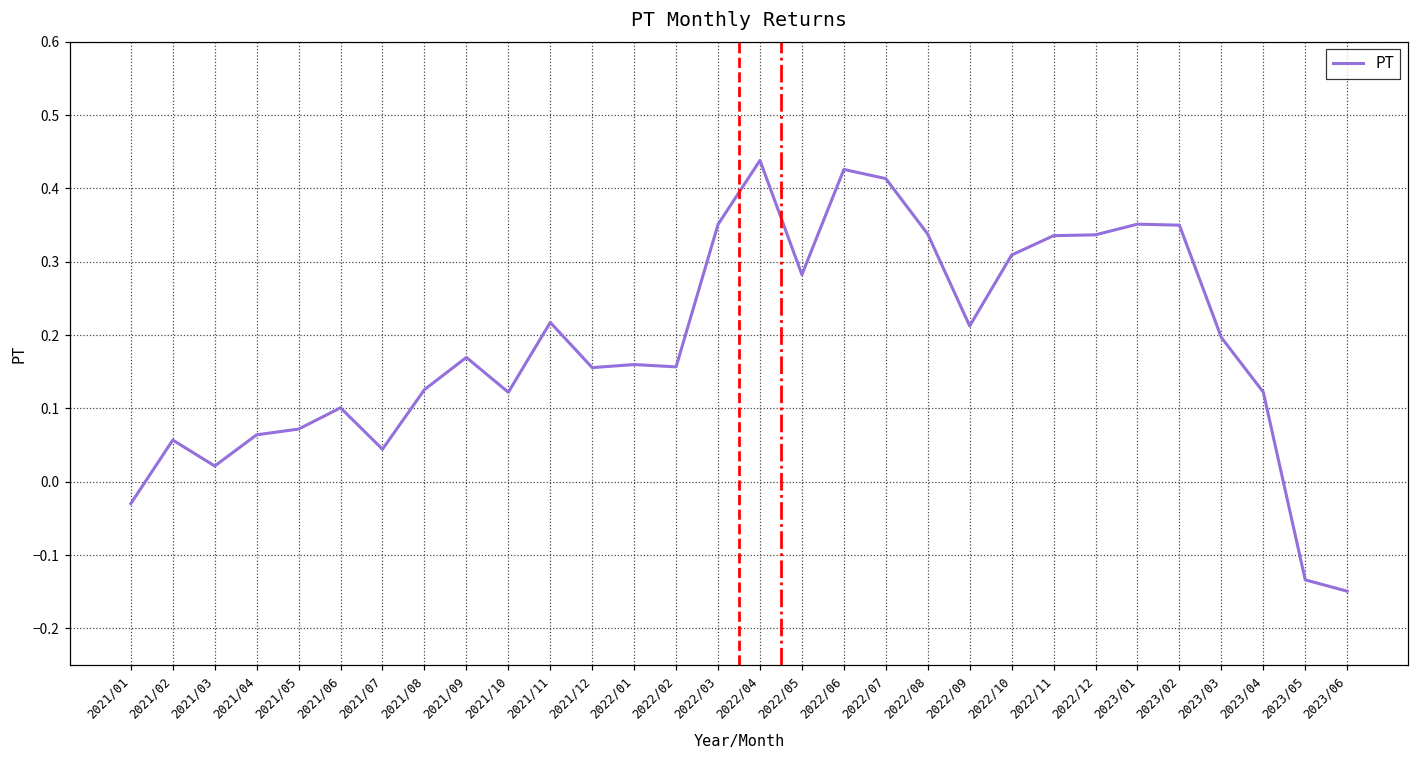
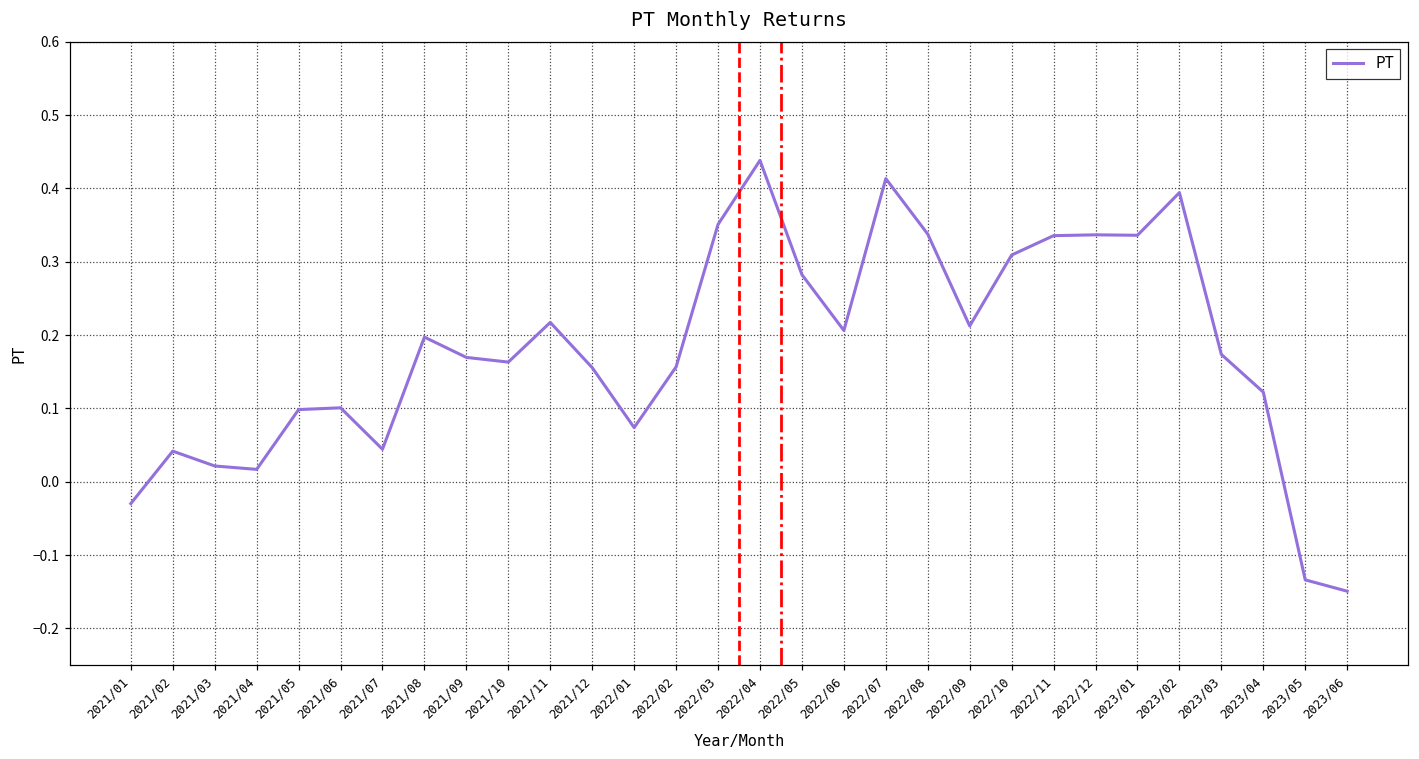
  {
    "2021/01": -0.03,
-   "2021/02": 0.06,
+   "2021/02": 0.04,
    "2021/03": 0.02,
-   "2021/04": 0.06,
-   "2021/05": 0.07,
+   "2021/04": 0.02,
+   "2021/05": 0.10,
    "2021/06": 0.10,
    "2021/07": 0.04,
-   "2021/08": 0.13,
+   "2021/08": 0.20,
    "2021/09": 0.17,
-   "2021/10": 0.12,
+   "2021/10": 0.16,
    "2021/11": 0.22,
    "2021/12": 0.16,
-   "2022/01": 0.16,
+   "2022/01": 0.07,
    "2022/02": 0.16,
    "2022/03": 0.35,
    "2022/04": 0.44,
    "2022/05": 0.28,
-   "2022/06": 0.43,
+   "2022/06": 0.21,
    "2022/07": 0.41,
    "2022/08": 0.34,
    "2022/09": 0.21,
    "2022/10": 0.31,
    "2022/11": 0.34,
    "2022/12": 0.34,
-   "2023/01": 0.35,
-   "2023/02": 0.35,
-   "2023/03": 0.20,
+   "2023/01": 0.34,
+   "2023/02": 0.39,
+   "2023/03": 0.17,
    "2023/04": 0.12,
    "2023/05": -0.13,
    "2023/06": -0.15
  }
